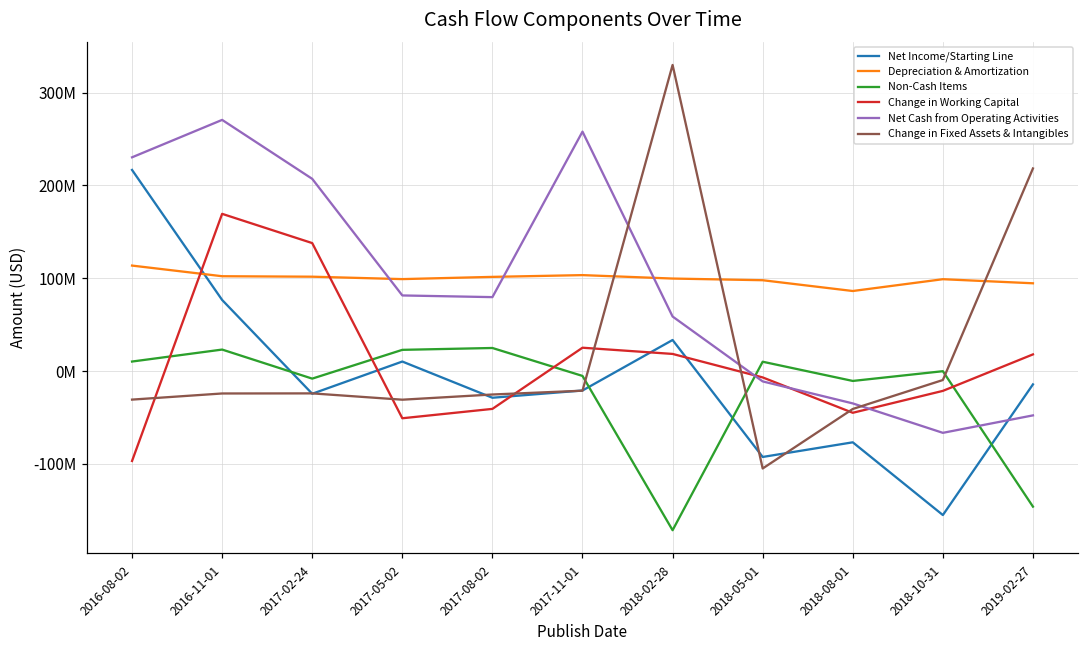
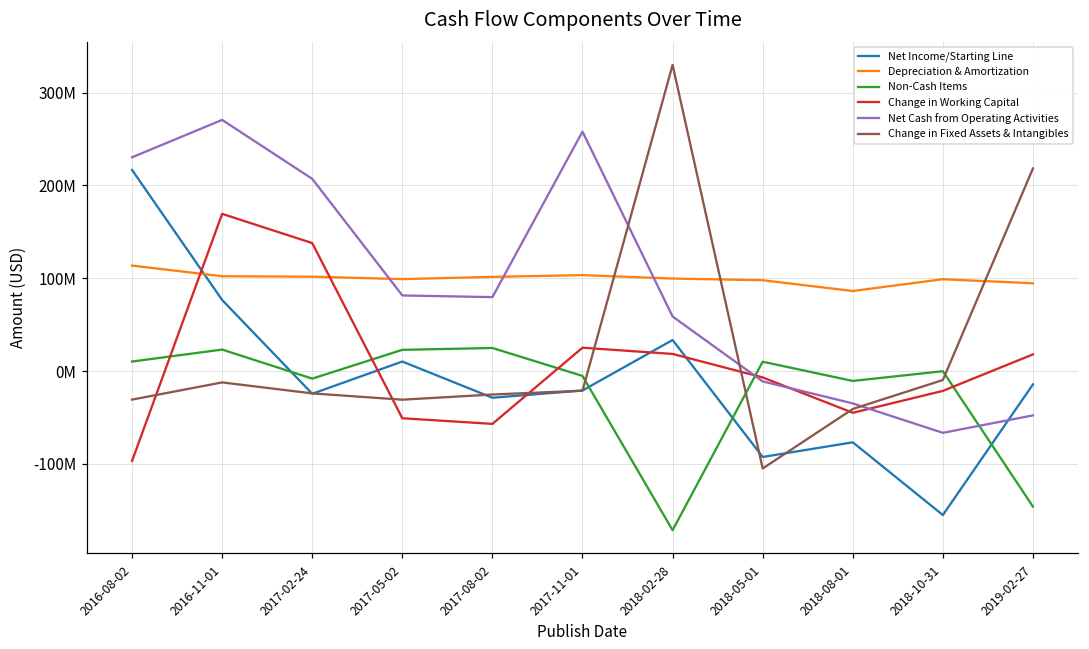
  {
    "Net Income/Starting Line": {
      "2016-08-02": 220000000,
      "2016-11-01": 80000000,
      "2017-05-02": 10000000,
      "2017-08-02": -30000000,
      "2018-02-28": 30000000,
      "2018-05-01": -90000000,
      "2018-08-01": -80000000,
      "2018-10-31": -160000000,
      "2019-02-27": -10000000
    },
    "Depreciation & Amortization": {
      "2016-08-02": 110000000,
      "2016-11-01": 100000000,
      "2017-02-24": 100000000,
      "2017-05-02": 100000000,
      "2017-08-02": 100000000,
      "2017-11-01": 100000000,
      "2018-02-28": 100000000,
      "2018-05-01": 100000000,
      "2018-08-01": 90000000,
      "2018-10-31": 100000000,
      "2019-02-27": 90000000
    },
    "Non-Cash Items": {
      "2016-08-02": 10000000,
      "2016-11-01": 20000000,
      "2017-02-24": -10000000,
      "2017-05-02": 20000000,
      "2017-08-02": 20000000,
      "2017-11-01": -10000000,
      "2018-02-28": -170000000,
      "2018-05-01": 10000000,
      "2018-08-01": -10000000,
      "2018-10-31": 0,
      "2019-02-27": -150000000
    },
    "Change in Working Capital": {
      "2016-08-02": -100000000,
      "2016-11-01": 170000000,
      "2017-02-24": 140000000,
      "2017-05-02": -50000000,
-     "2017-08-02": -40000000,
+     "2017-08-02": -60000000,
      "2017-11-01": 30000000,
      "2018-02-28": 20000000,
      "2018-05-01": -10000000,
      "2018-08-01": -40000000,
      "2018-10-31": -20000000,
      "2019-02-27": 20000000
    },
    "Net Cash from Operating Activities": {
      "2016-08-02": 230000000,
      "2016-11-01": 270000000,
      "2017-02-24": 210000000,
      "2017-05-02": 80000000,
      "2017-08-02": 80000000,
      "2017-11-01": 260000000,
      "2018-02-28": 60000000,
      "2018-05-01": -10000000,
      "2018-08-01": -30000000,
      "2018-10-31": -70000000,
      "2019-02-27": -50000000
    },
    "Change in Fixed Assets & Intangibles": {
      "2016-08-02": -30000000,
-     "2016-11-01": -20000000,
+     "2016-11-01": -10000000,
      "2017-05-02": -30000000,
      "2017-08-02": -30000000,
      "2018-02-28": 330000000,
      "2018-05-01": -100000000,
      "2018-08-01": -40000000,
      "2018-10-31": -10000000,
      "2019-02-27": 220000000
    }
  }
